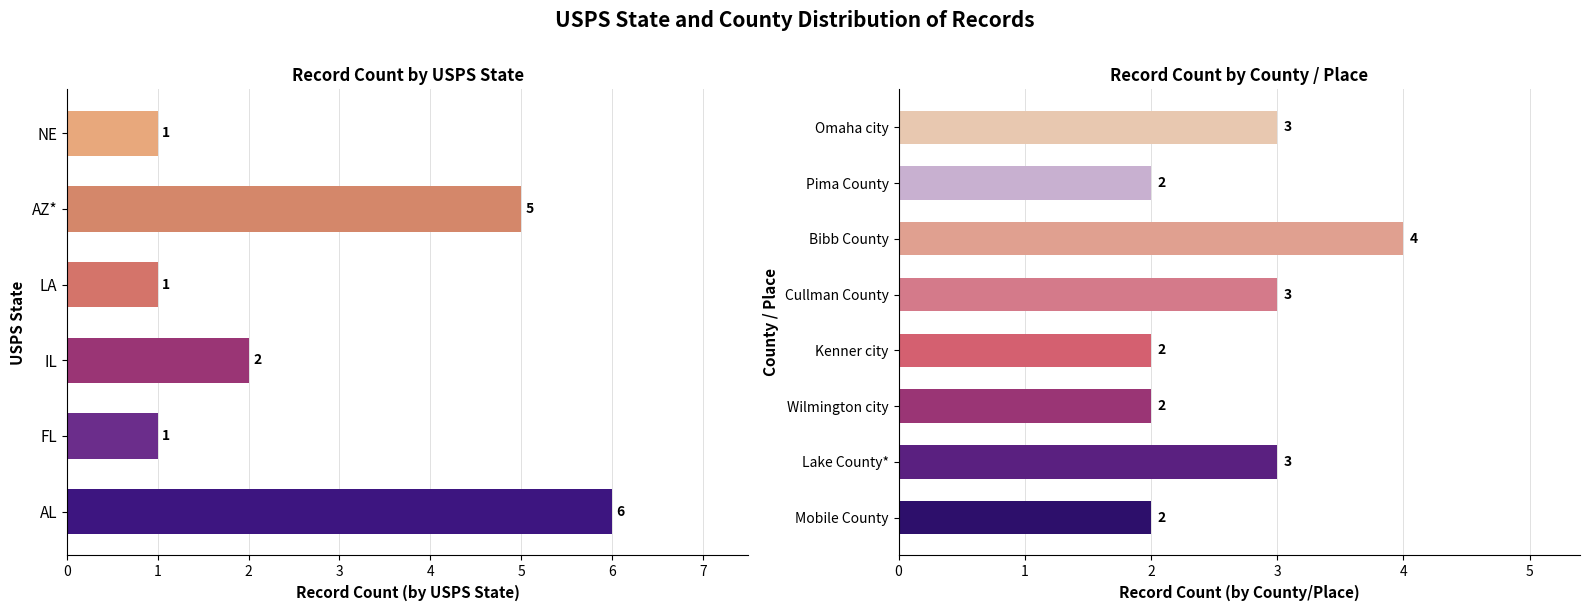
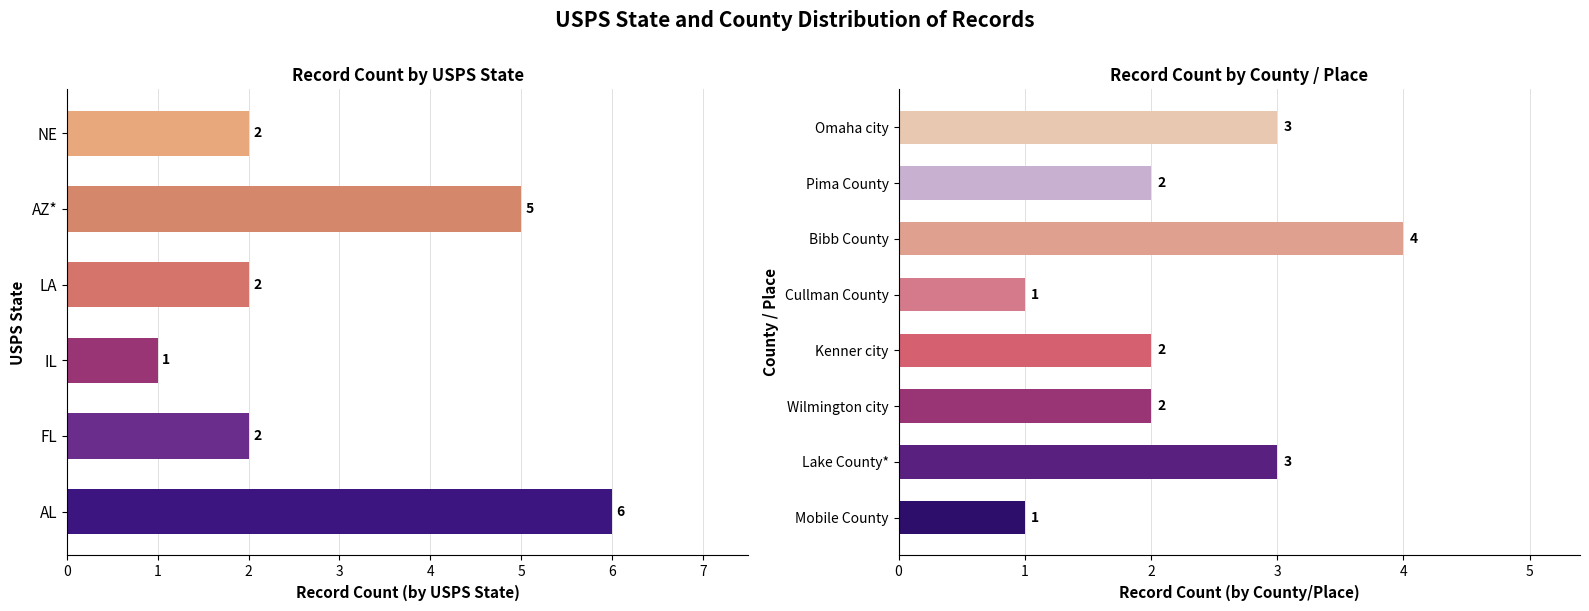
  {
    "Record Count by USPS State": {
-     "NE": 1,
+     "NE": 2,
      "AZ*": 5,
-     "LA": 1,
-     "IL": 2,
-     "FL": 1,
+     "LA": 2,
+     "IL": 1,
+     "FL": 2,
      "AL": 6
    },
    "Record Count by County / Place": {
      "Omaha city": 3,
      "Pima County": 2,
      "Bibb County": 4,
-     "Cullman County": 3,
+     "Cullman County": 1,
      "Kenner city": 2,
      "Wilmington city": 2,
      "Lake County*": 3,
-     "Mobile County": 2
+     "Mobile County": 1
    }
  }
